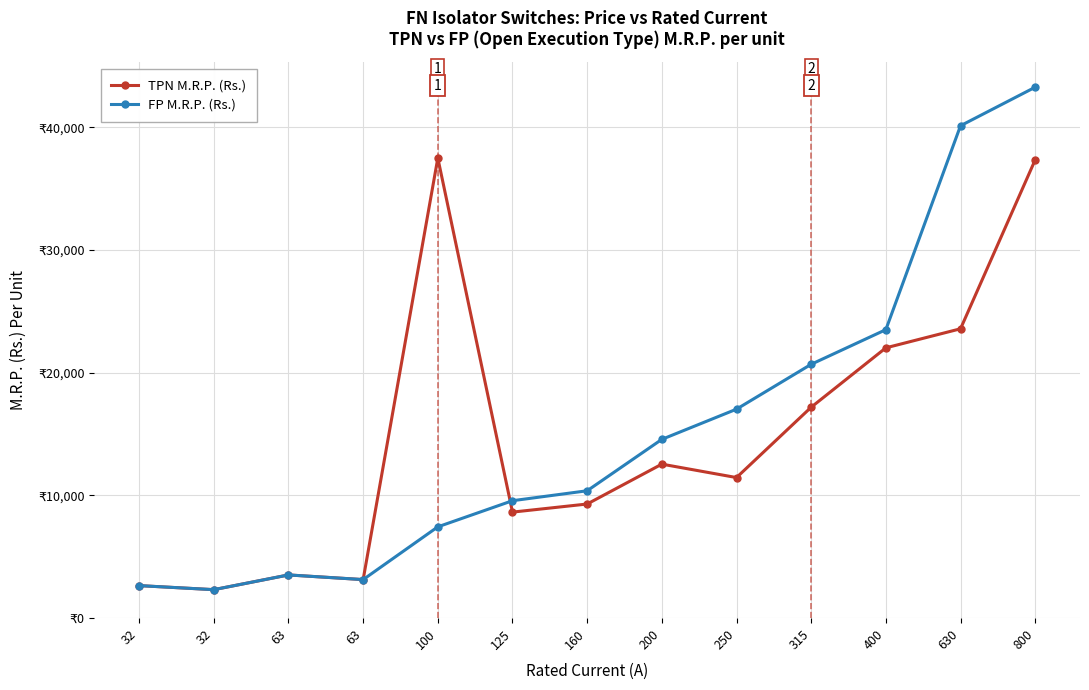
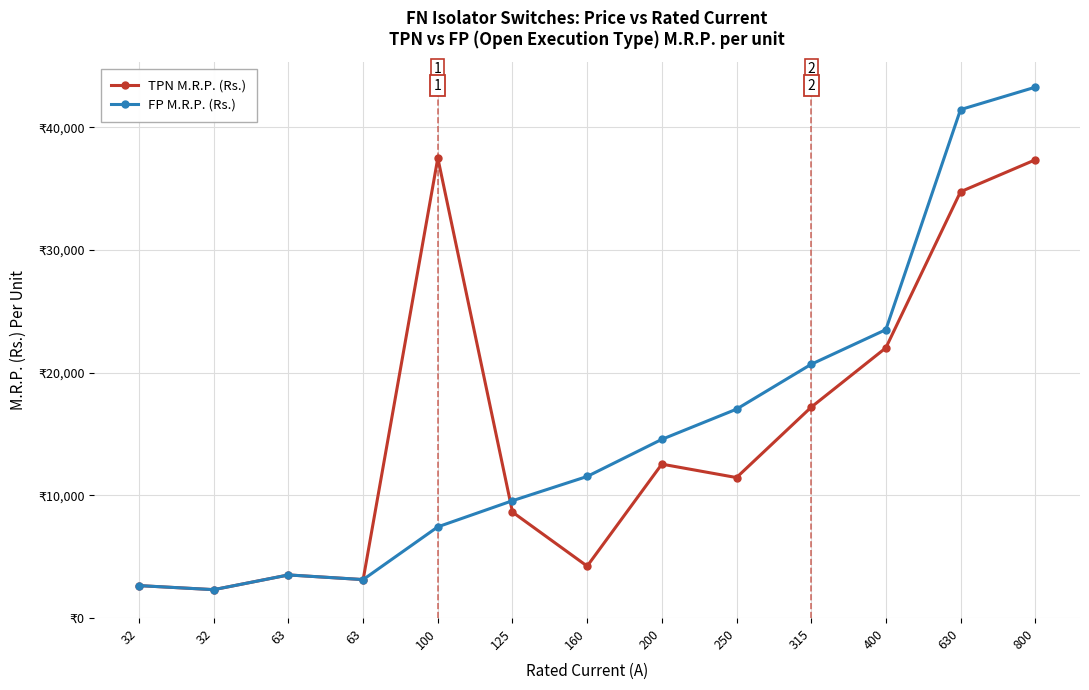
  {
    "TPN M.R.P. (Rs.)": {
      "100": "₹37,500",
      "125": "₹8,600",
-     "160": "₹9,300",
+     "160": "₹4,200",
      "200": "₹12,600",
      "250": "₹11,500",
      "315": "₹17,200",
      "400": "₹22,000",
-     "630": "₹23,600",
+     "630": "₹34,800",
      "800": "₹37,400"
    },
    "FP M.R.P. (Rs.)": {
      "100": "₹7,400",
      "125": "₹9,600",
-     "160": "₹10,400",
+     "160": "₹11,500",
      "200": "₹14,600",
      "250": "₹17,000",
      "315": "₹20,700",
      "400": "₹23,500",
-     "630": "₹40,100",
+     "630": "₹41,400",
      "800": "₹43,300"
    }
  }
